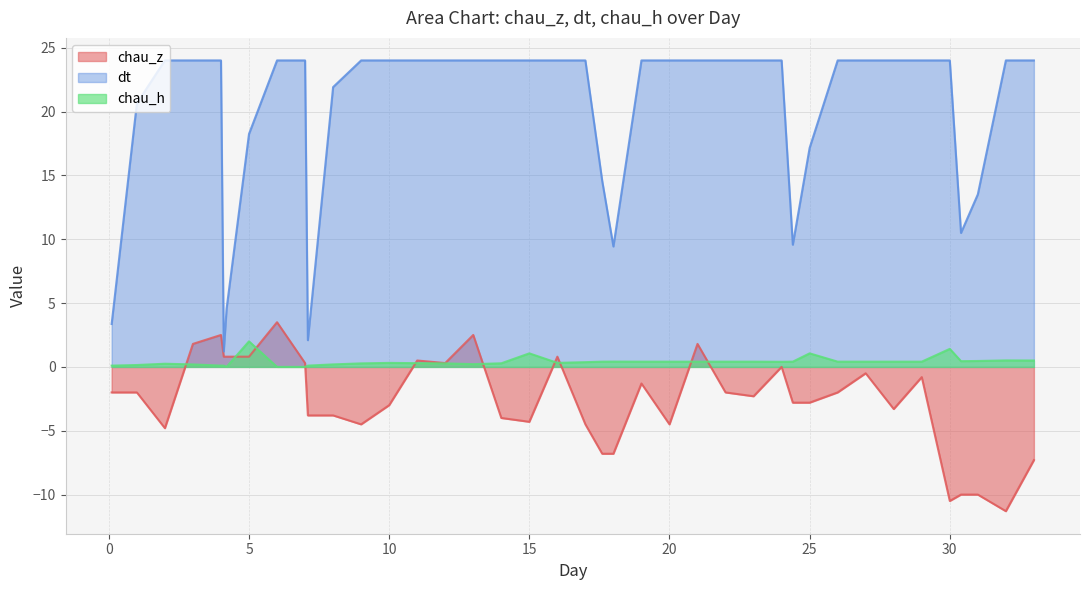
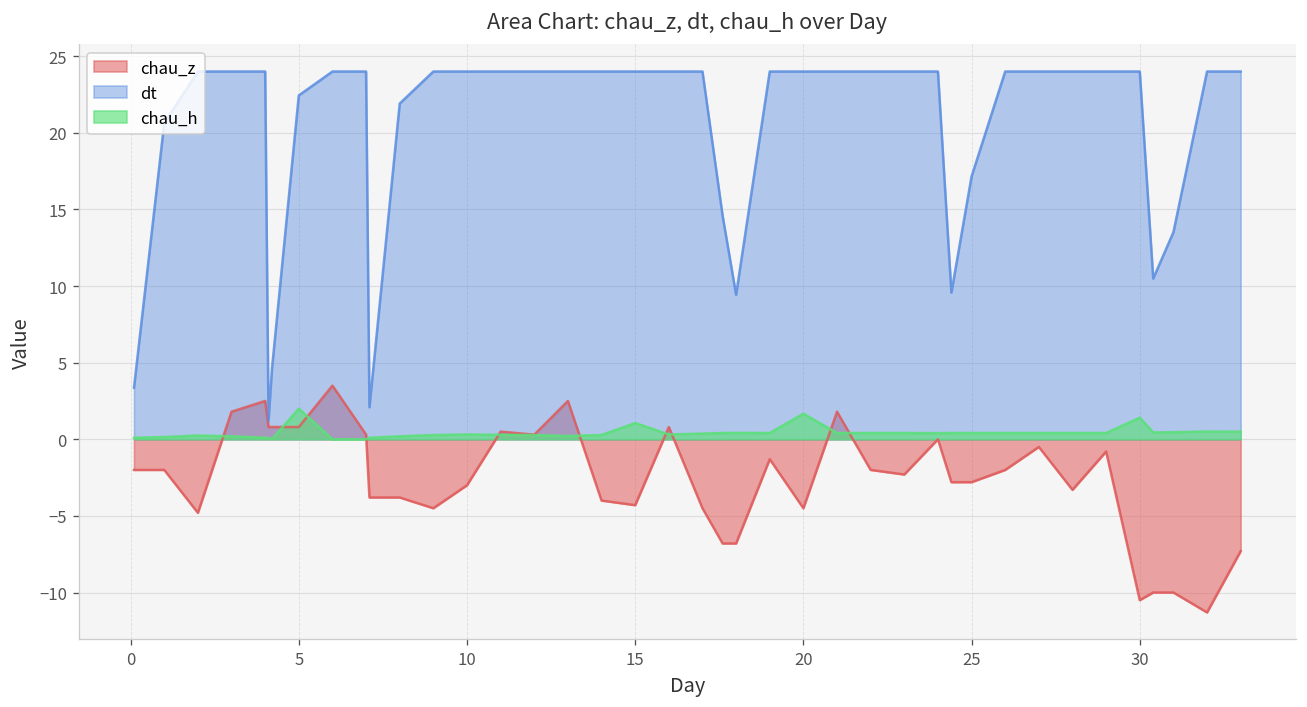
  {
    "dt": {
-     "5": 18.2,
+     "5": 22.4,
      "10": 24.0,
      "15": 24.0,
      "20": 24.0,
      "25": 17.2,
      "30": 24.0
    },
    "chau_h": {
      "5": 2.0,
      "10": 0.3,
      "15": 1.1,
-     "20": 0.4,
-     "25": 1.1,
+     "20": 1.7,
+     "25": 0.4,
      "30": 1.4
    }
  }
